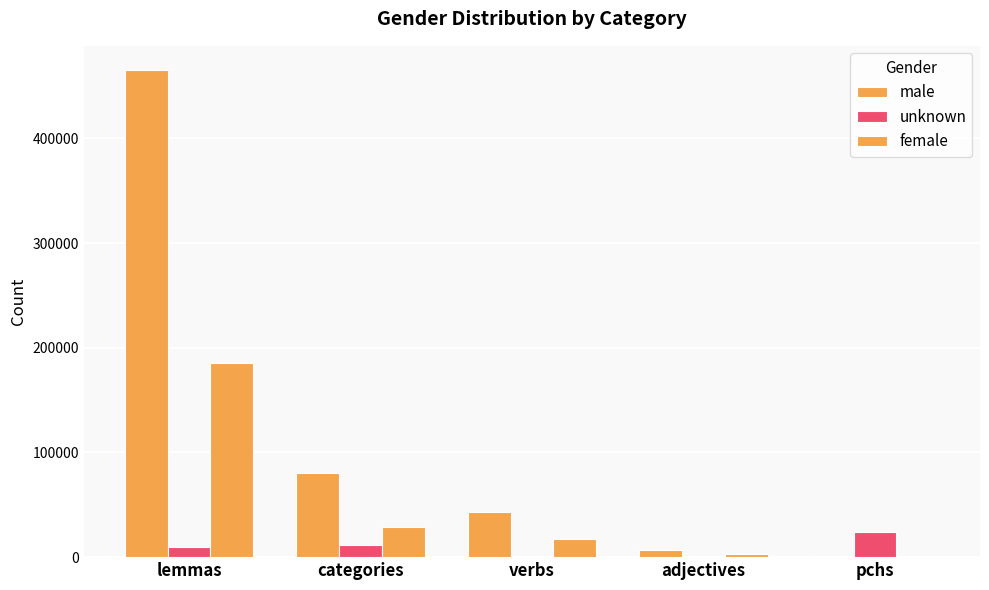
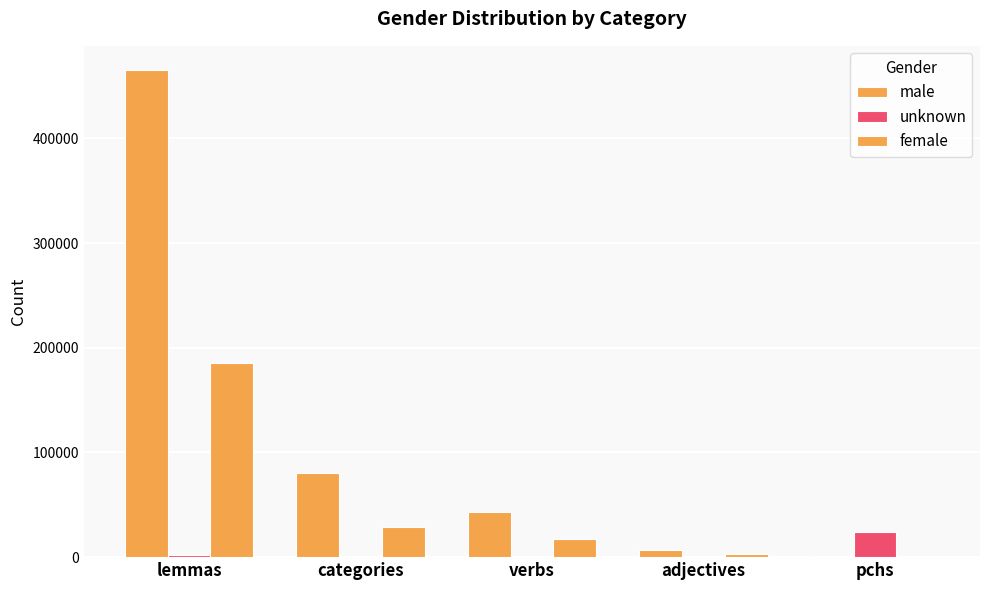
  {
    "unknown": {
-     "lemmas": 10000,
-     "categories": 11000,
+     "lemmas": 2000,
+     "categories": 0,
      "pchs": 24000
    }
  }
